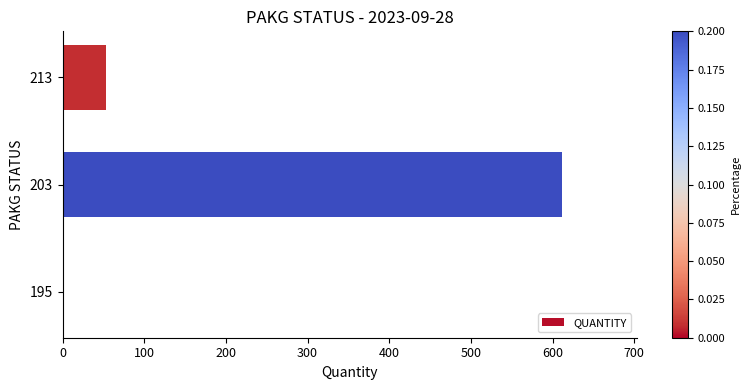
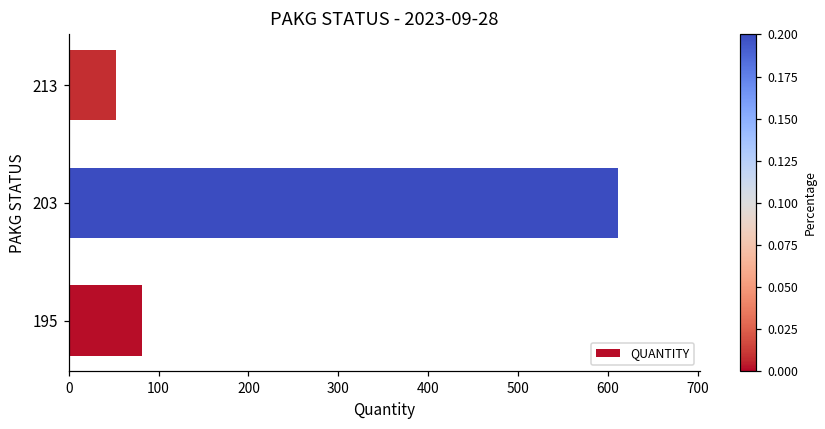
  {
    "213": 50,
    "203": 610,
-   "195": 0
+   "195": 80
  }
